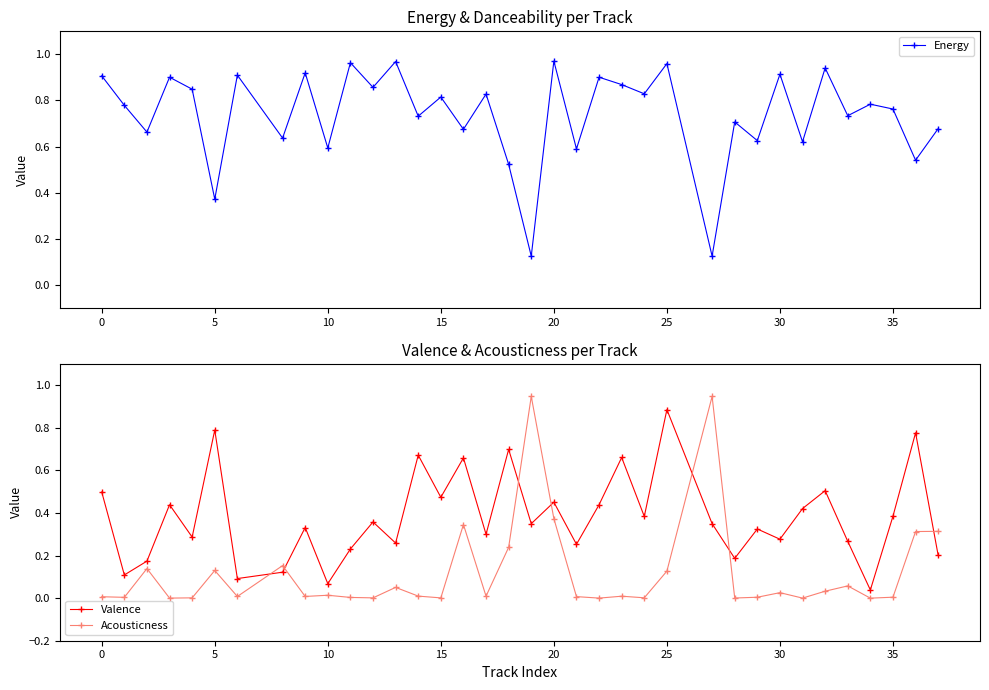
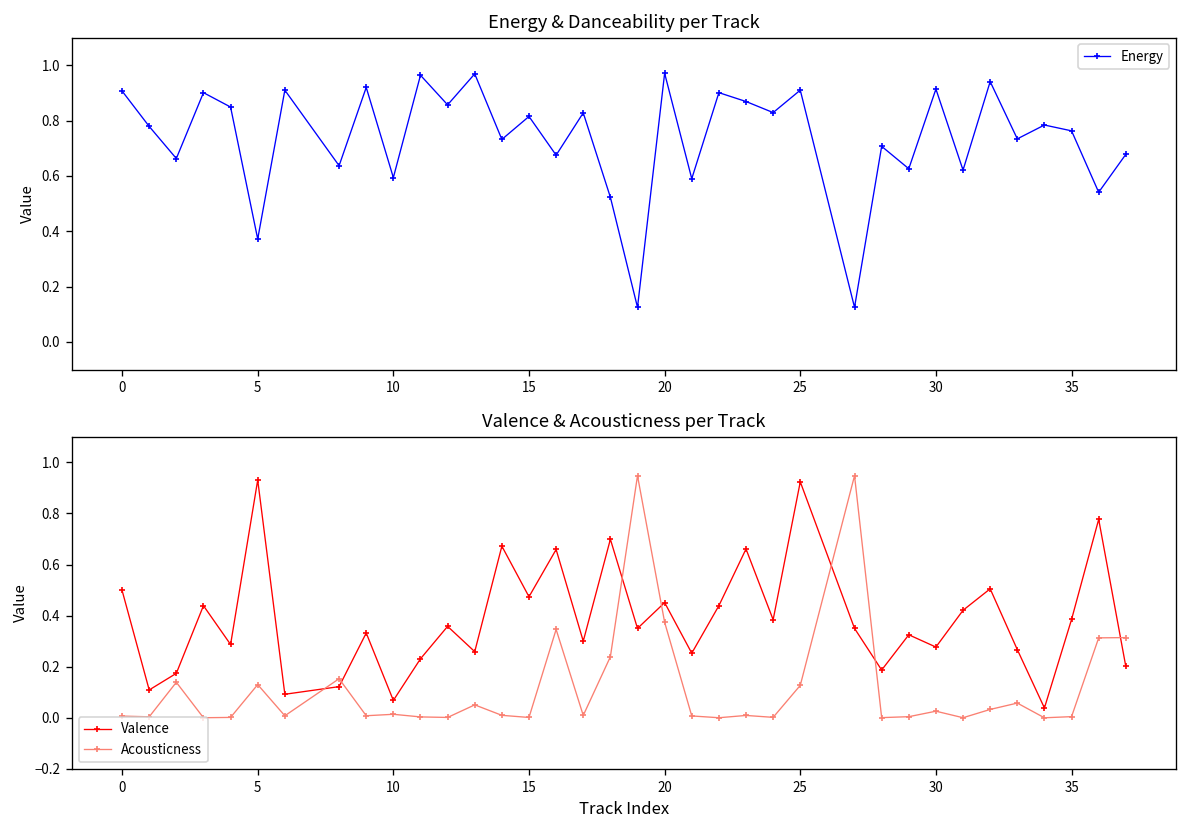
  {
    "Energy & Danceability per Track": {
      "0": 0.91,
      "5": 0.37,
      "10": 0.59,
      "15": 0.82,
      "20": 0.97,
-     "25": 0.96,
+     "25": 0.91,
      "30": 0.91,
      "35": 0.76
    },
    "Valence & Acousticness per Track": {
      "Valence": {
        "0": 0.50,
-       "5": 0.79,
+       "5": 0.93,
        "10": 0.07,
        "15": 0.47,
        "20": 0.45,
-       "25": 0.89,
+       "25": 0.92,
        "30": 0.28,
        "35": 0.39
      },
      "Acousticness": {
        "0": 0.01,
        "5": 0.13,
        "10": 0.01,
        "15": 0.00,
        "20": 0.37,
        "25": 0.13,
        "30": 0.03,
        "35": 0.00
      }
    }
  }
